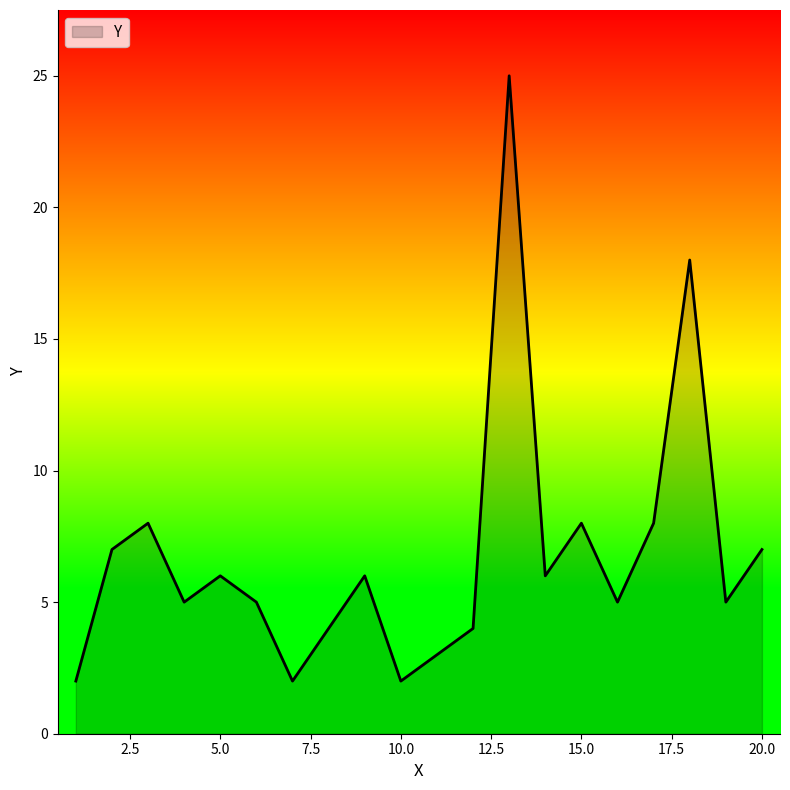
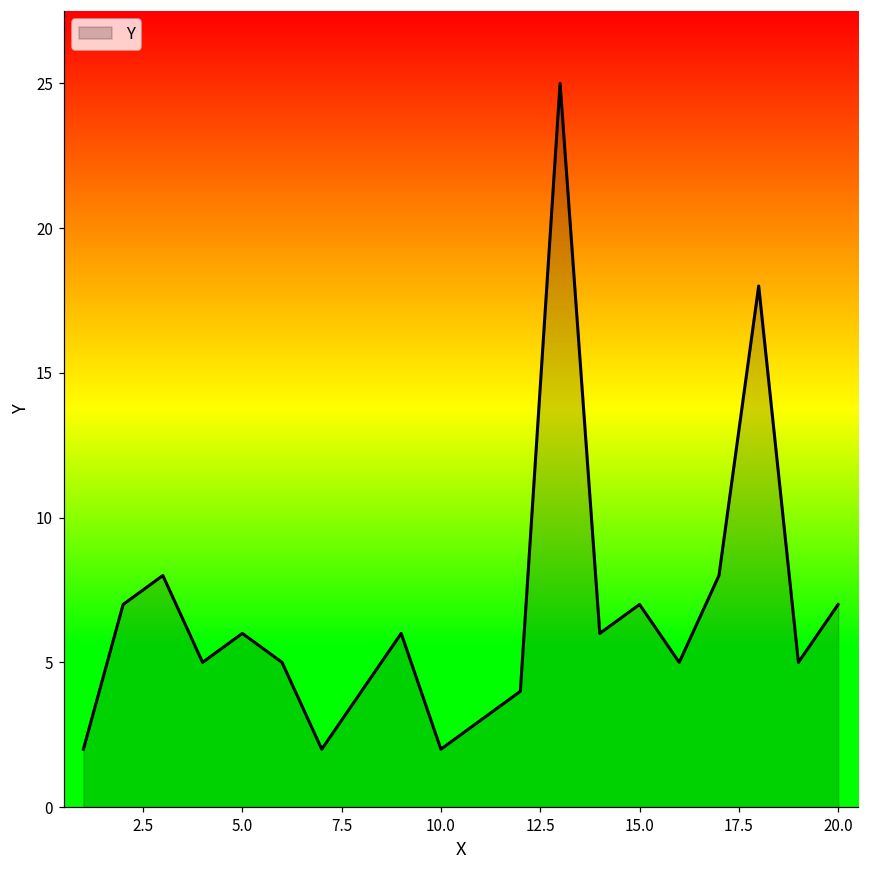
  {
    "5.0": 6,
    "10.0": 2,
-   "15.0": 8,
+   "15.0": 7,
    "20.0": 7
  }
